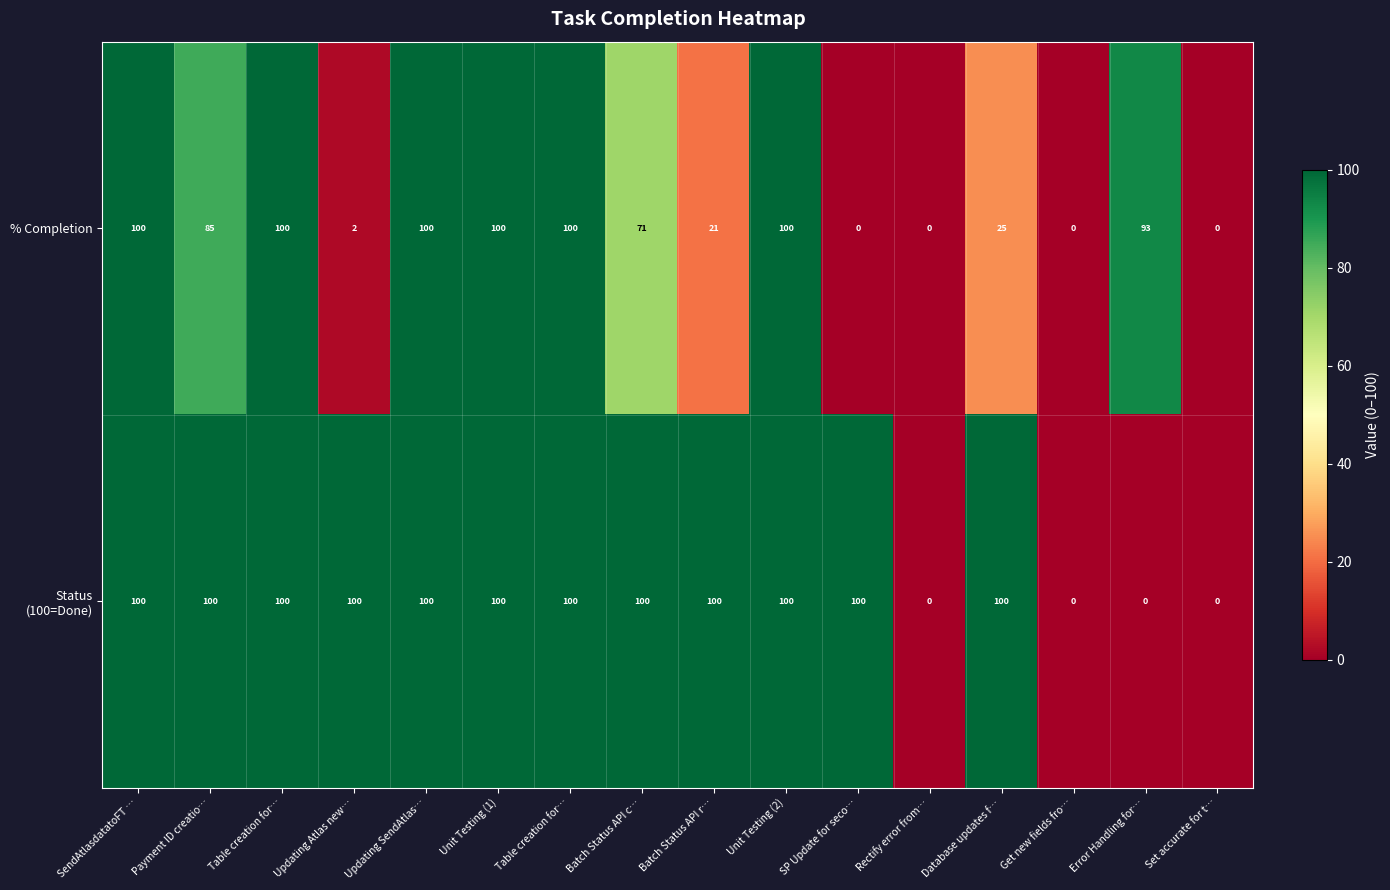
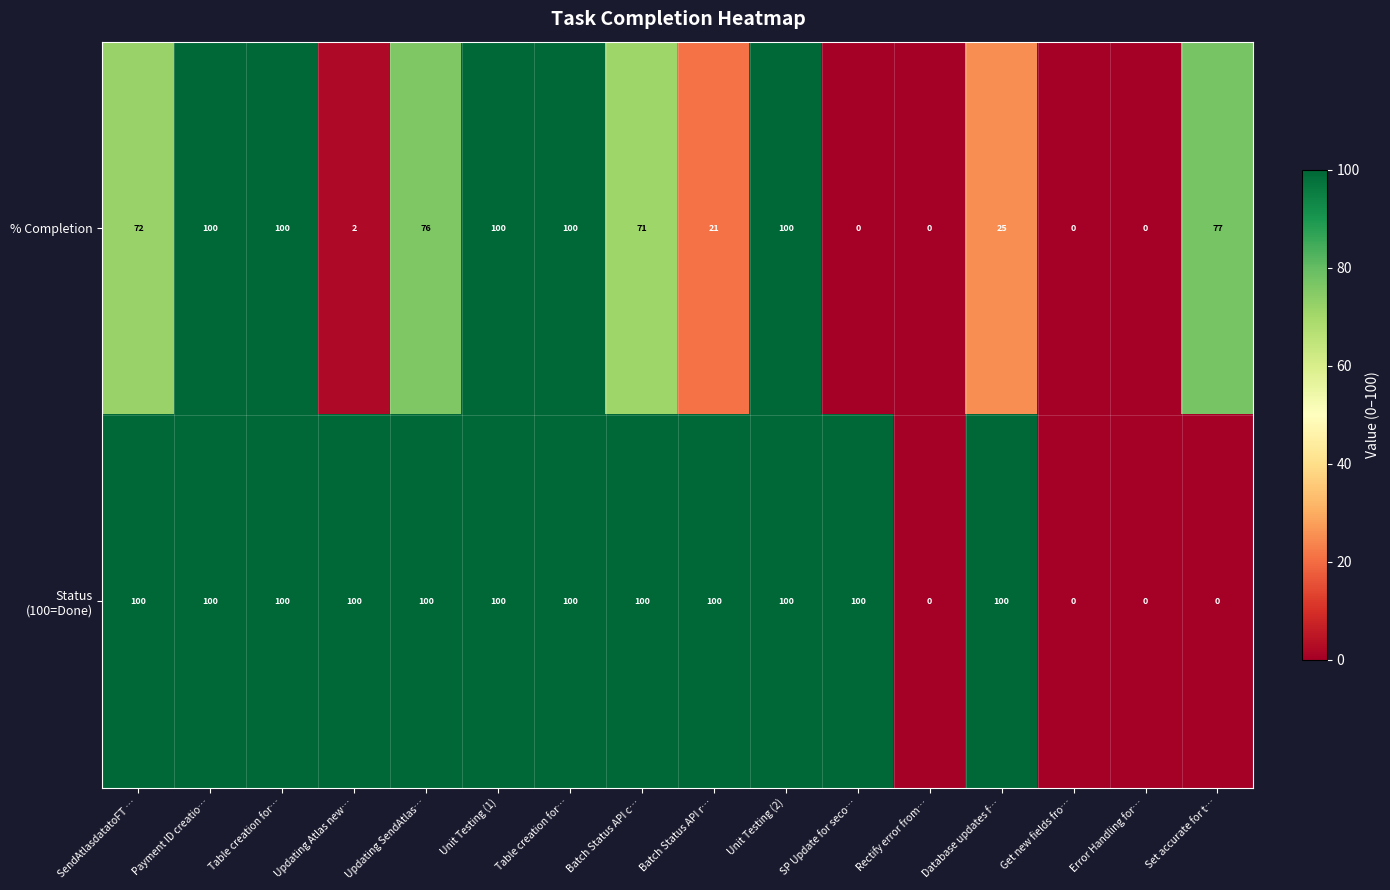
  {
    "% Completion": {
-     "SendAtlasdatatoFT …": 100,
-     "Payment ID creatio…": 85,
+     "SendAtlasdatatoFT …": 72,
+     "Payment ID creatio…": 100,
      "Updating Atlas new…": 2,
-     "Updating SendAtlas…": 100,
+     "Updating SendAtlas…": 76,
      "Unit Testing (1)": 100,
      "Batch Status API c…": 71,
      "Batch Status API r…": 21,
      "Unit Testing (2)": 100,
      "SP Update for seco…": 0,
      "Rectify error from…": 0,
      "Database updates f…": 25,
      "Get new fields fro…": 0,
-     "Error Handling for…": 93,
-     "Set accurate for t…": 0
+     "Error Handling for…": 0,
+     "Set accurate for t…": 77
    },
    "Status (100=Done)": {
      "SendAtlasdatatoFT …": 100,
      "Payment ID creatio…": 100,
      "Updating Atlas new…": 100,
      "Updating SendAtlas…": 100,
      "Unit Testing (1)": 100,
      "Batch Status API c…": 100,
      "Batch Status API r…": 100,
      "Unit Testing (2)": 100,
      "SP Update for seco…": 100,
      "Rectify error from…": 0,
      "Database updates f…": 100,
      "Get new fields fro…": 0,
      "Error Handling for…": 0,
      "Set accurate for t…": 0
    }
  }
